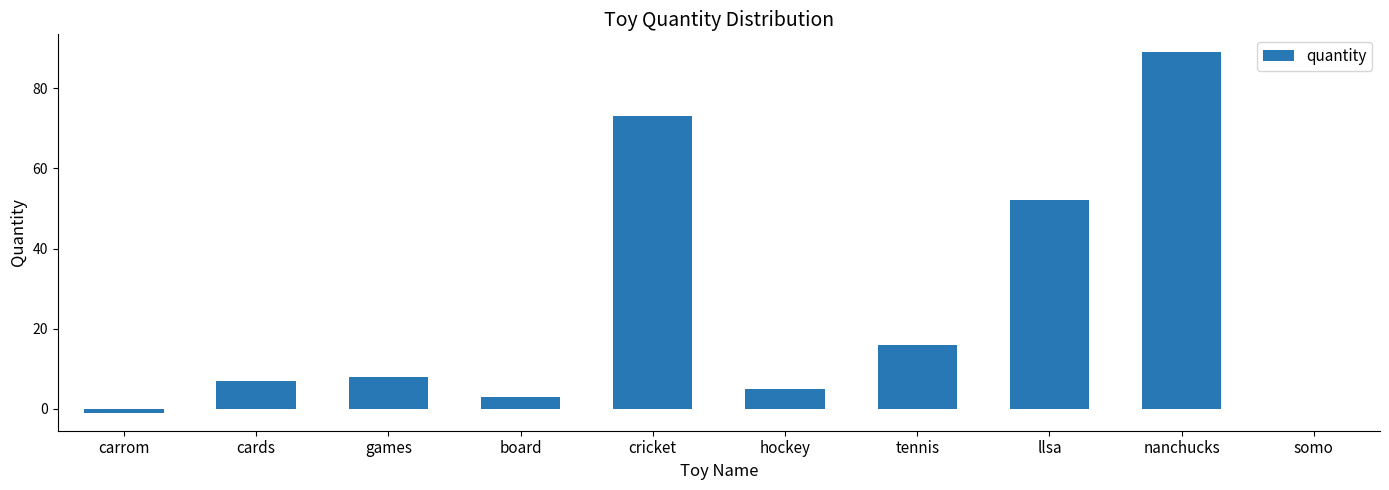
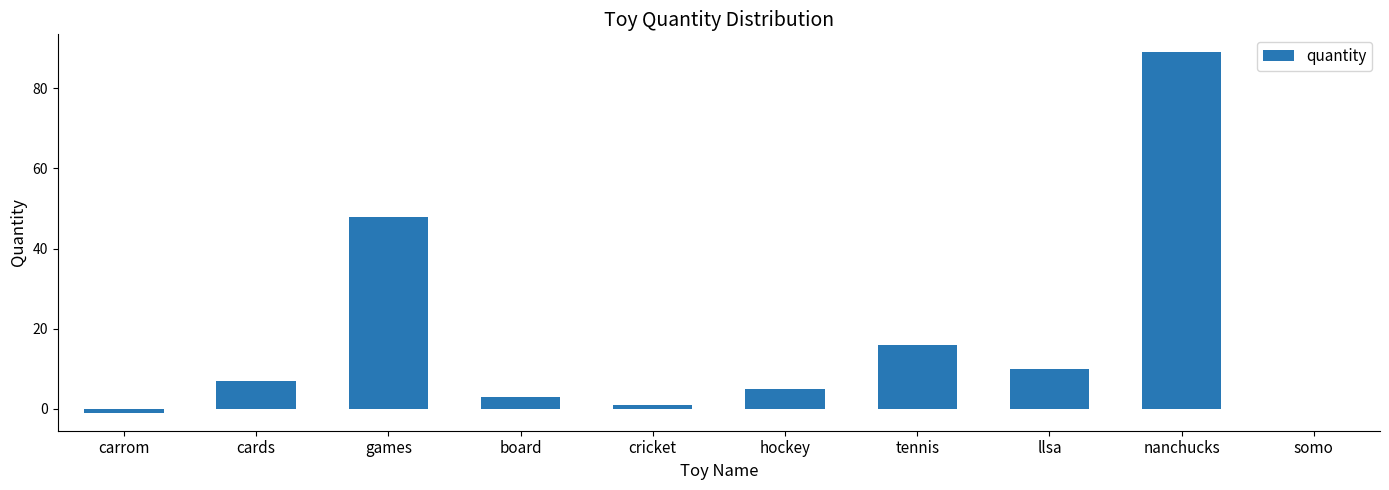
  {
    "carrom": -1,
    "cards": 7,
-   "games": 8,
+   "games": 48,
    "board": 3,
-   "cricket": 73,
+   "cricket": 1,
    "hockey": 5,
    "tennis": 16,
-   "llsa": 52,
+   "llsa": 10,
    "nanchucks": 89,
    "somo": 0
  }
